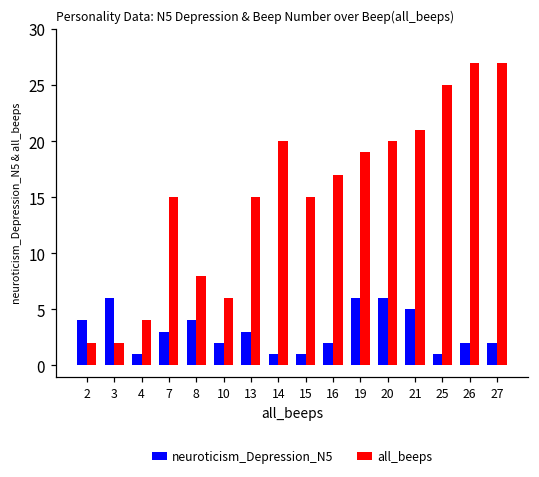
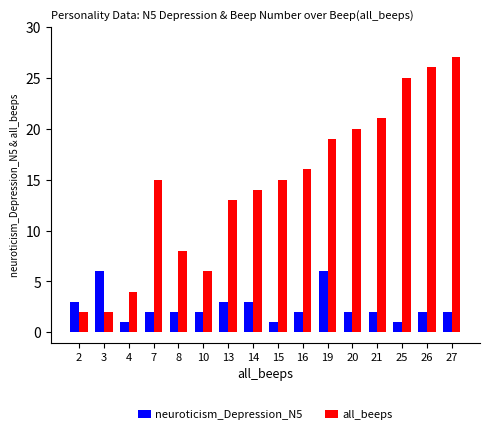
  {
    "neuroticism_Depression_N5": {
-     "2": 4,
+     "2": 3,
      "3": 6,
      "4": 1,
-     "7": 3,
-     "8": 4,
+     "7": 2,
+     "8": 2,
      "10": 2,
      "13": 3,
-     "14": 1,
+     "14": 3,
      "15": 1,
      "16": 2,
      "19": 6,
-     "20": 6,
-     "21": 5,
+     "20": 2,
+     "21": 2,
      "25": 1,
      "26": 2,
      "27": 2
    },
    "all_beeps": {
      "2": 2,
      "3": 2,
      "4": 4,
      "7": 15,
      "8": 8,
      "10": 6,
-     "13": 15,
-     "14": 20,
+     "13": 13,
+     "14": 14,
      "15": 15,
-     "16": 17,
+     "16": 16,
      "19": 19,
      "20": 20,
      "21": 21,
      "25": 25,
-     "26": 27,
+     "26": 26,
      "27": 27
    }
  }
